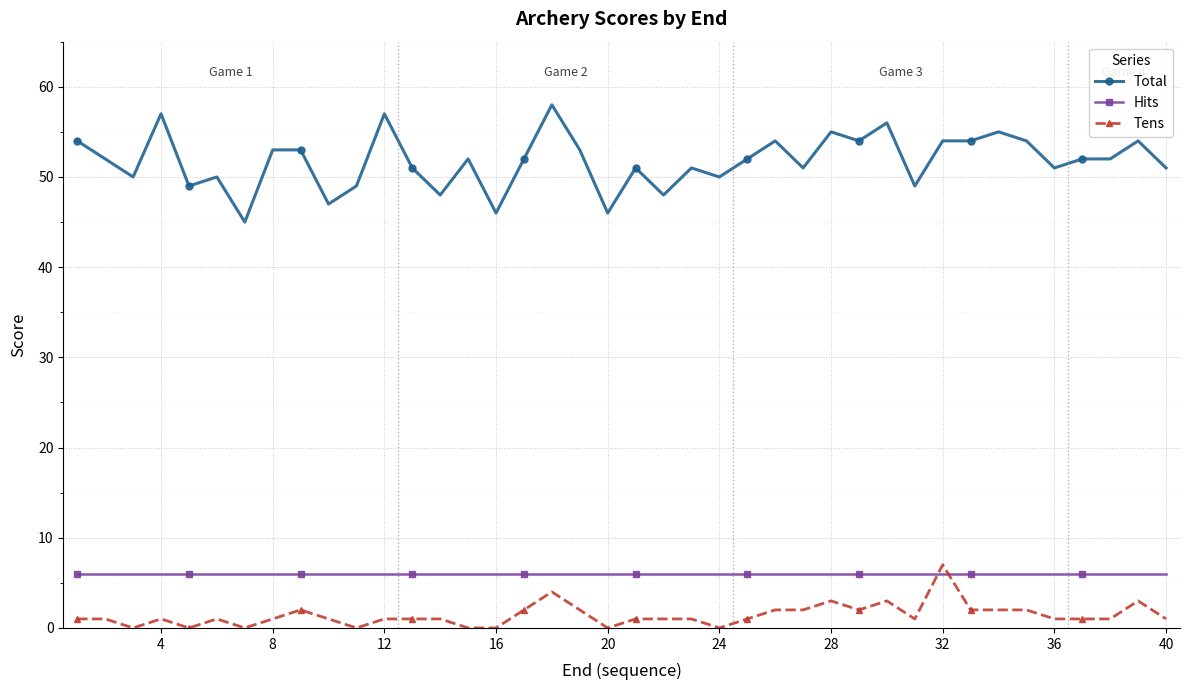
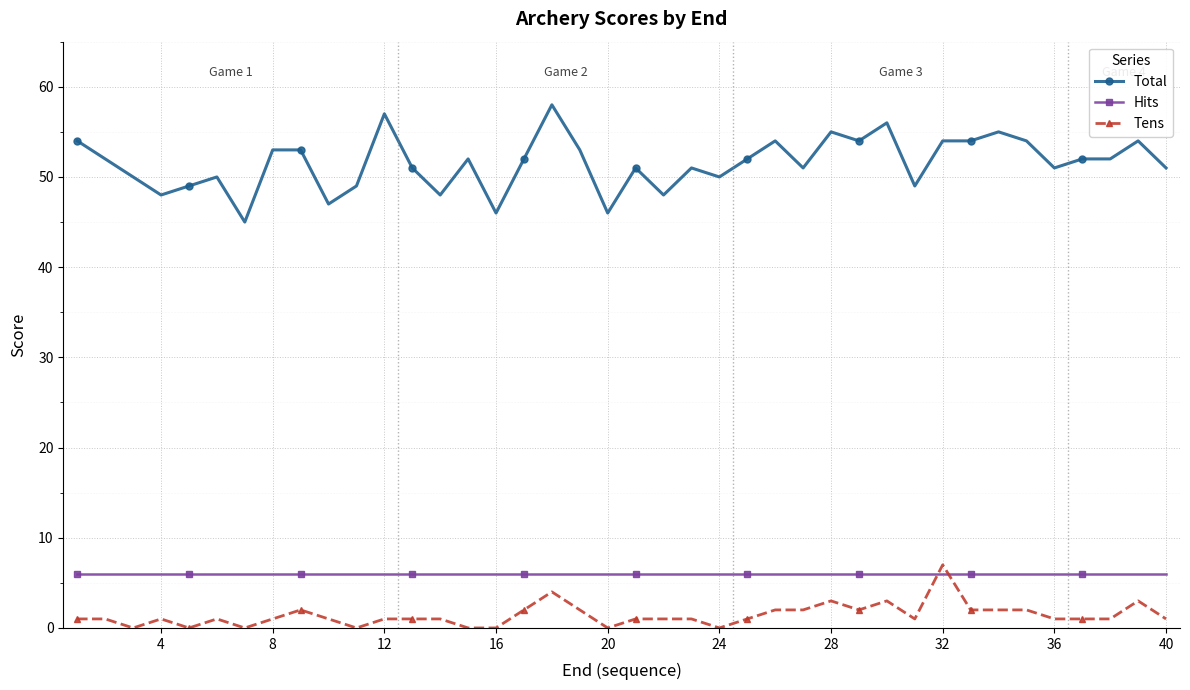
  {
    "Total": {
-     "4": 57,
+     "4": 48,
      "8": 53,
      "12": 57,
      "16": 46,
      "20": 46,
      "24": 50,
      "28": 55,
      "32": 54,
      "36": 51,
      "40": 51
    },
    "Hits": {
      "4": 6,
      "8": 6,
      "12": 6,
      "16": 6,
      "20": 6,
      "24": 6,
      "28": 6,
      "32": 6,
      "36": 6,
      "40": 6
    },
    "Tens": {
      "4": 1,
      "8": 1,
      "12": 1,
      "16": 0,
      "20": 0,
      "24": 0,
      "28": 3,
      "32": 7,
      "36": 1,
      "40": 1
    }
  }
